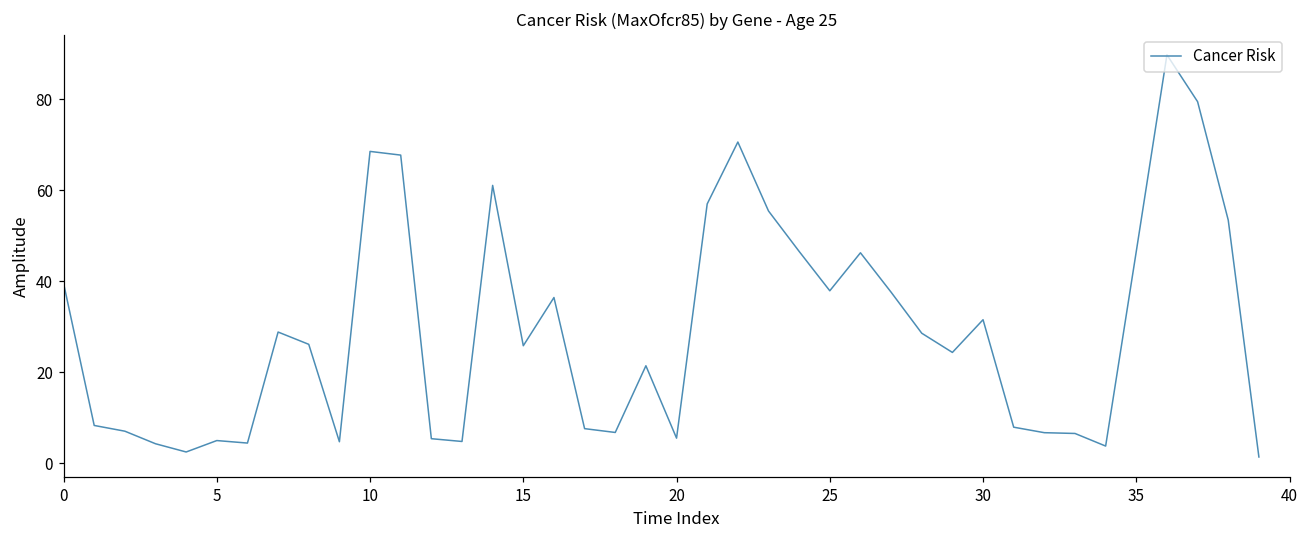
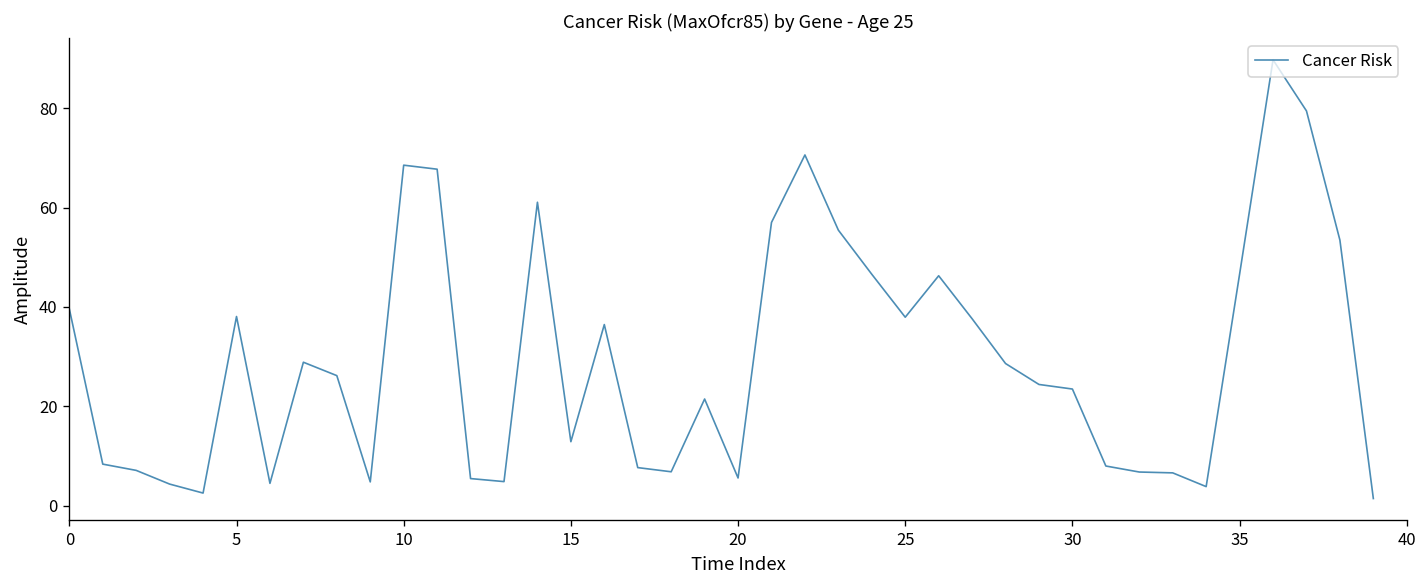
  {
    "0": 40,
-   "5": 5,
+   "5": 38,
    "10": 69,
-   "15": 26,
+   "15": 13,
    "20": 6,
    "25": 38,
-   "30": 32,
+   "30": 23,
    "35": 47
  }
